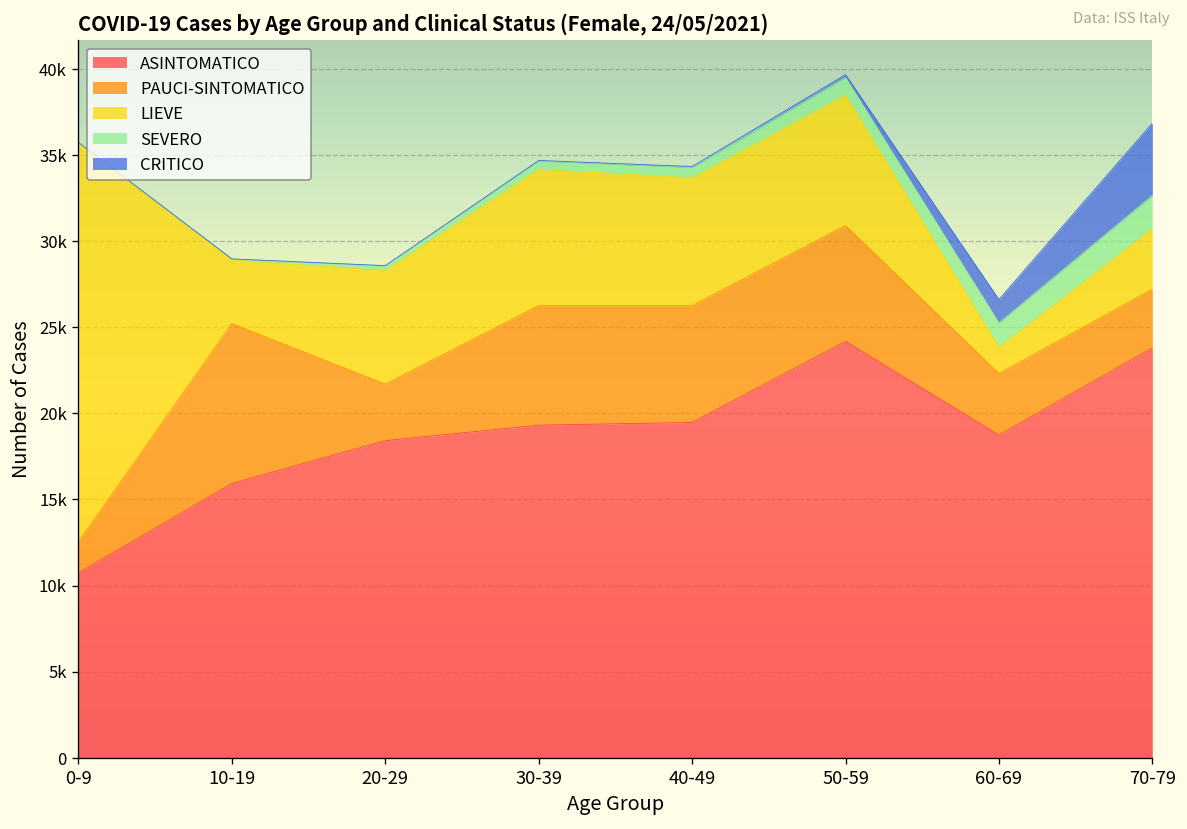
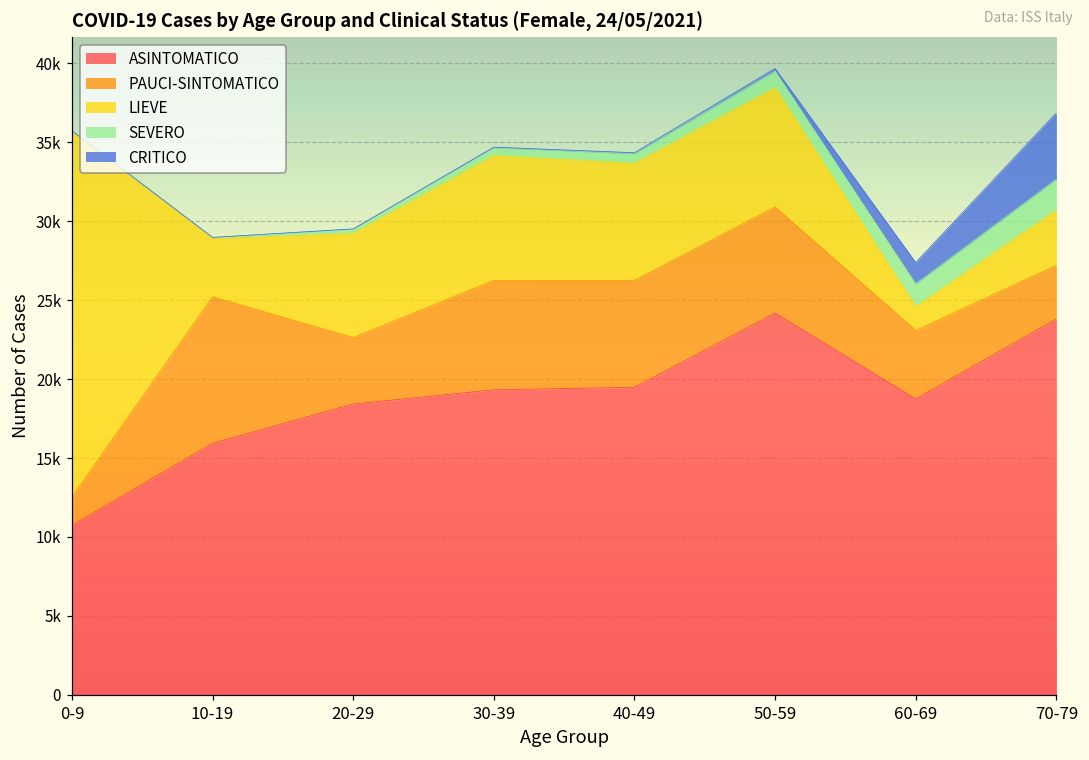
  {
    "ASINTOMATICO": {
      "0-9": 10700,
      "10-19": 15900,
      "20-29": 18400,
      "30-39": 19300,
      "40-49": 19500,
      "50-59": 24200,
      "60-69": 18700,
      "70-79": 23800
    },
    "PAUCI-SINTOMATICO": {
      "0-9": 1800,
      "10-19": 9300,
-     "20-29": 3300,
+     "20-29": 4200,
      "30-39": 6900,
      "40-49": 6800,
      "50-59": 6700,
-     "60-69": 3600,
+     "60-69": 4300,
      "70-79": 3400
    },
    "LIEVE": {
      "20-29": 6600,
      "30-39": 7900,
      "40-49": 7400,
      "50-59": 7600,
      "60-69": 1500,
      "70-79": 3500
    },
    "SEVERO": {
      "60-69": 1400,
      "70-79": 1900
    },
    "CRITICO": {
      "60-69": 1400,
      "70-79": 4200
    }
  }
